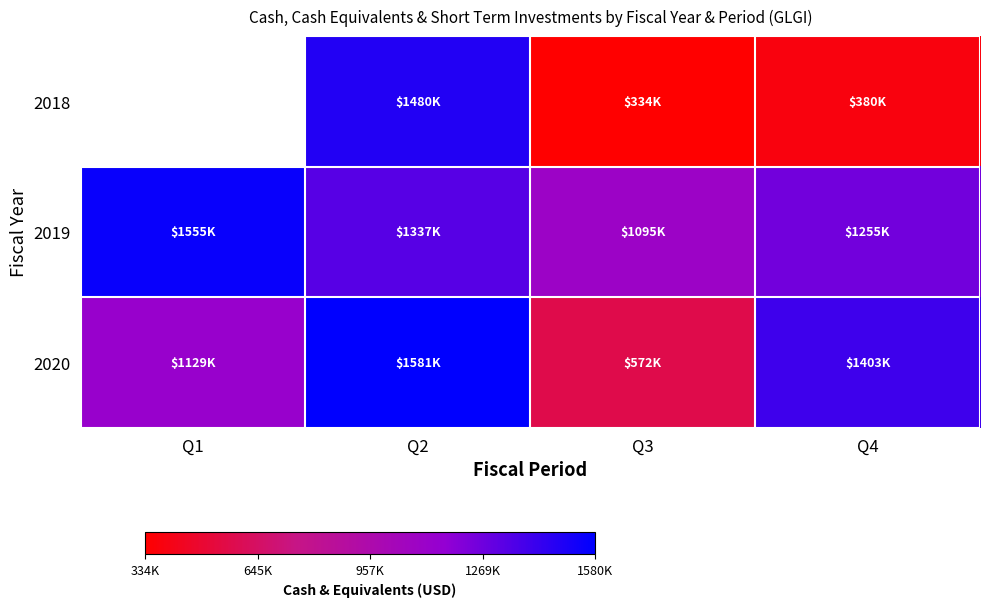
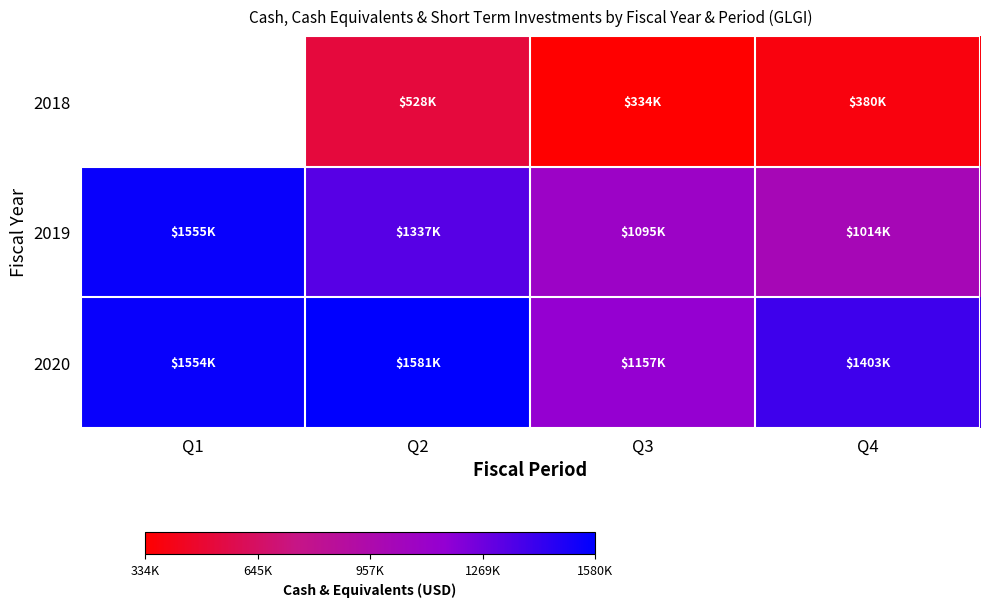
  {
    "2018": {
-     "Q2": "$1480K",
+     "Q2": "$528K",
      "Q3": "$334K",
      "Q4": "$380K"
    },
    "2019": {
      "Q1": "$1555K",
      "Q2": "$1337K",
      "Q3": "$1095K",
-     "Q4": "$1255K"
+     "Q4": "$1014K"
    },
    "2020": {
-     "Q1": "$1129K",
+     "Q1": "$1554K",
      "Q2": "$1581K",
-     "Q3": "$572K",
+     "Q3": "$1157K",
      "Q4": "$1403K"
    }
  }
